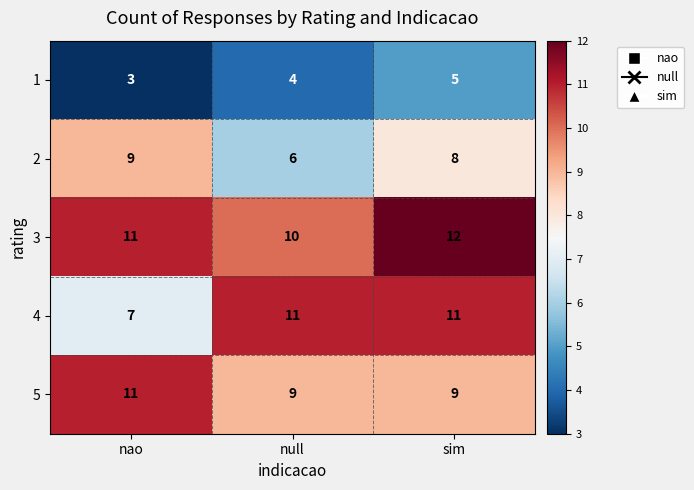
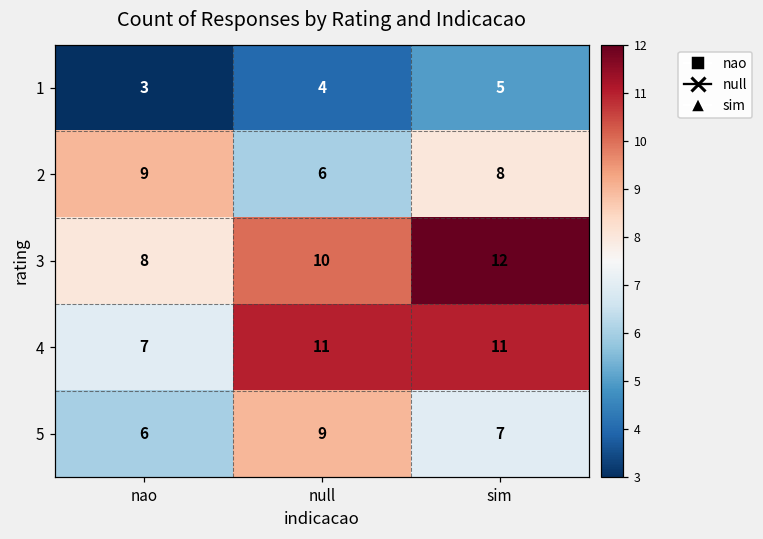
  {
    "1": {
      "nao": 3,
      "null": 4,
      "sim": 5
    },
    "2": {
      "nao": 9,
      "null": 6,
      "sim": 8
    },
    "3": {
-     "nao": 11,
+     "nao": 8,
      "null": 10,
      "sim": 12
    },
    "4": {
      "nao": 7,
      "null": 11,
      "sim": 11
    },
    "5": {
-     "nao": 11,
+     "nao": 6,
      "null": 9,
-     "sim": 9
+     "sim": 7
    }
  }
